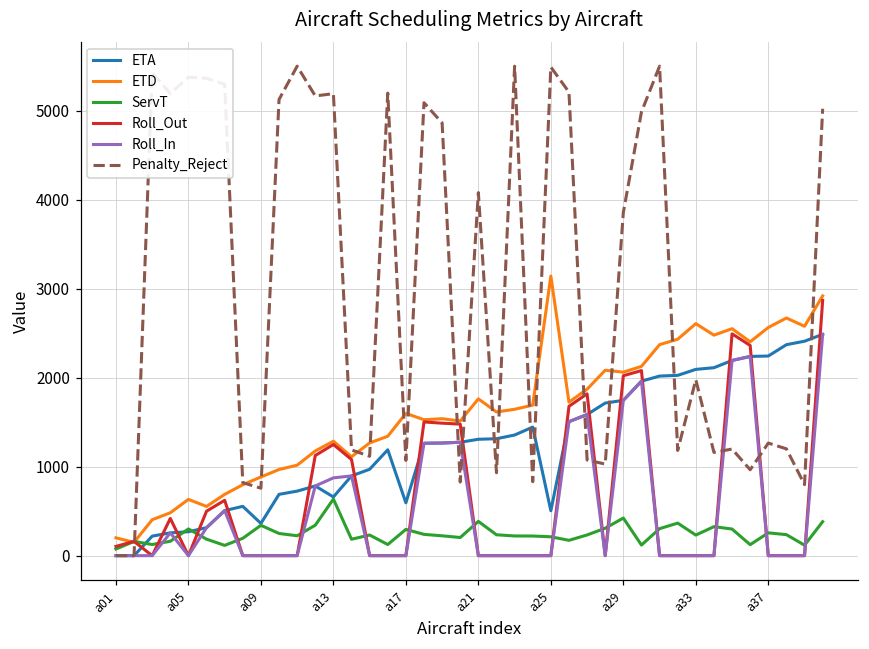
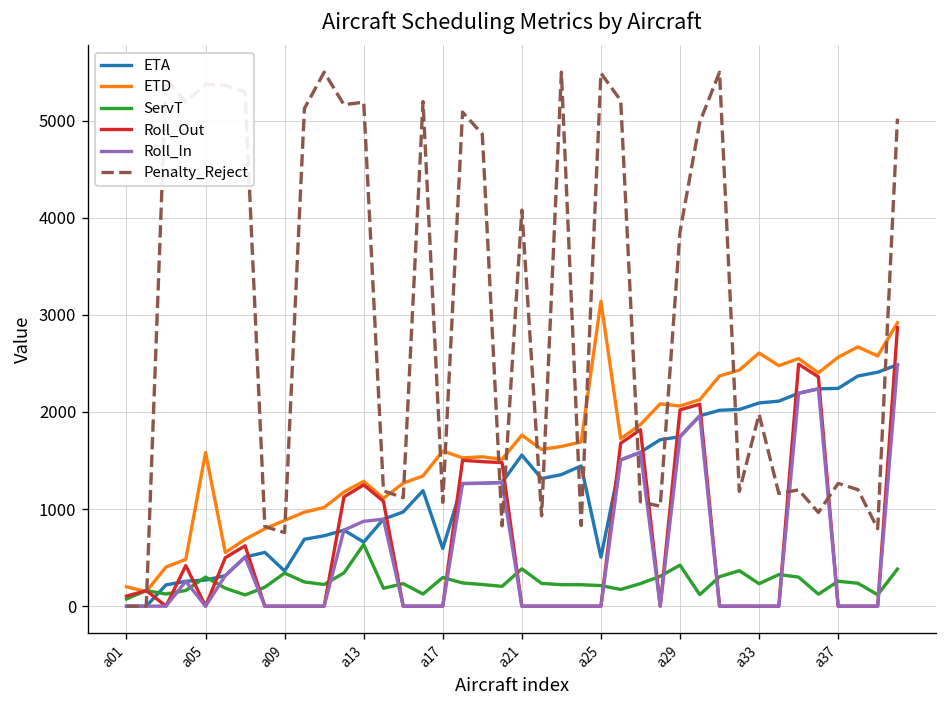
  {
    "ETA": {
      "a05": 300,
      "a17": 600,
-     "a21": 1300,
+     "a21": 1600,
      "a25": 500,
      "a33": 2100,
      "a37": 2200
    },
    "ETD": {
      "a01": 200,
-     "a05": 600,
+     "a05": 1600,
      "a09": 900,
      "a13": 1300,
      "a17": 1600,
      "a21": 1800,
      "a25": 3100,
      "a29": 2100,
      "a33": 2600,
      "a37": 2600
    },
    "ServT": {
      "a05": 300,
      "a17": 300,
      "a21": 400,
      "a25": 200,
      "a29": 400,
      "a33": 200,
      "a37": 300
    },
    "Roll_Out": {
      "a13": 1200,
      "a29": 2000
    },
    "Roll_In": {
      "a13": 900
    },
    "Penalty_Reject": {
      "a09": 800,
      "a13": 5200,
      "a17": 1100,
      "a21": 4100,
      "a25": 5500,
      "a29": 3900,
      "a33": 2000,
      "a37": 1300
    }
  }
